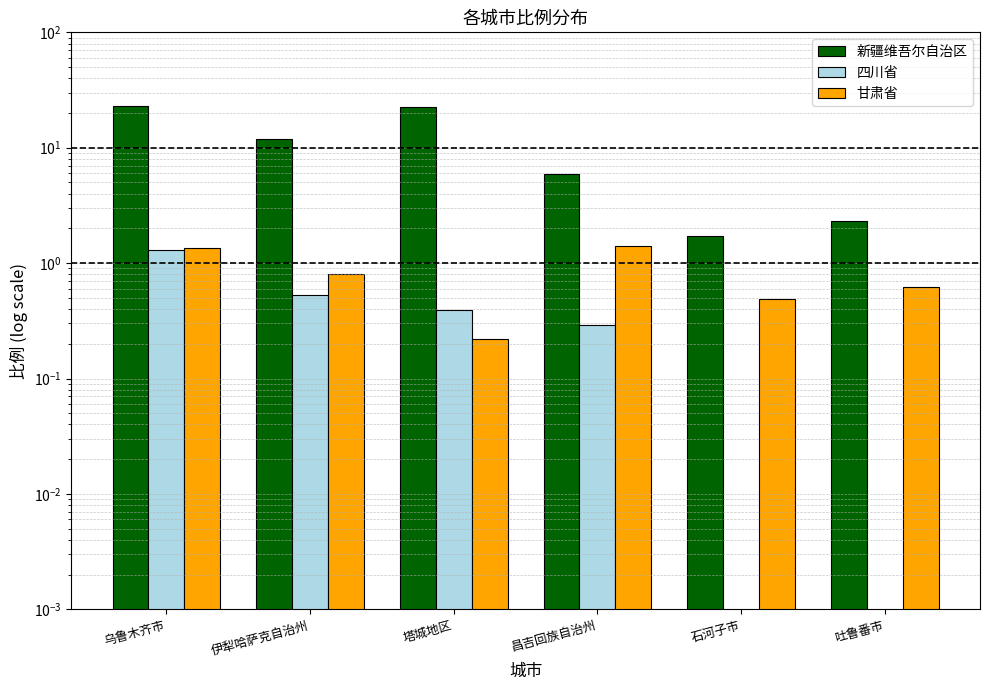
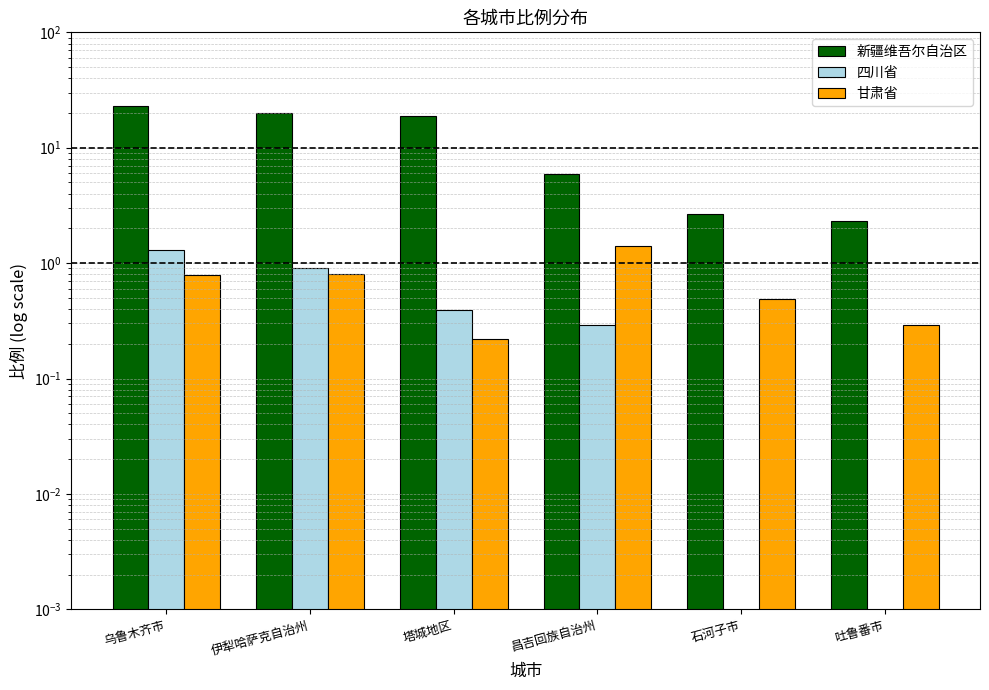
  {
    "新疆维吾尔自治区": {
      "乌鲁木齐市": 23,
-     "伊犁哈萨克自治州": 12,
-     "塔城地区": 23,
+     "伊犁哈萨克自治州": 20,
+     "塔城地区": 19,
      "昌吉回族自治州": 6,
-     "石河子市": 1.7,
+     "石河子市": 2.7,
      "吐鲁番市": 2.3
    },
    "四川省": {
      "乌鲁木齐市": 1.3,
-     "伊犁哈萨克自治州": 0.5,
+     "伊犁哈萨克自治州": 0.9,
      "塔城地区": 0.4,
      "昌吉回族自治州": 0.3
    },
    "甘肃省": {
-     "乌鲁木齐市": 1.4,
+     "乌鲁木齐市": 0.8,
      "伊犁哈萨克自治州": 0.8,
      "塔城地区": 0.22,
      "昌吉回族自治州": 1.4,
      "石河子市": 0.49,
-     "吐鲁番市": 0.6
+     "吐鲁番市": 0.29
    }
  }
